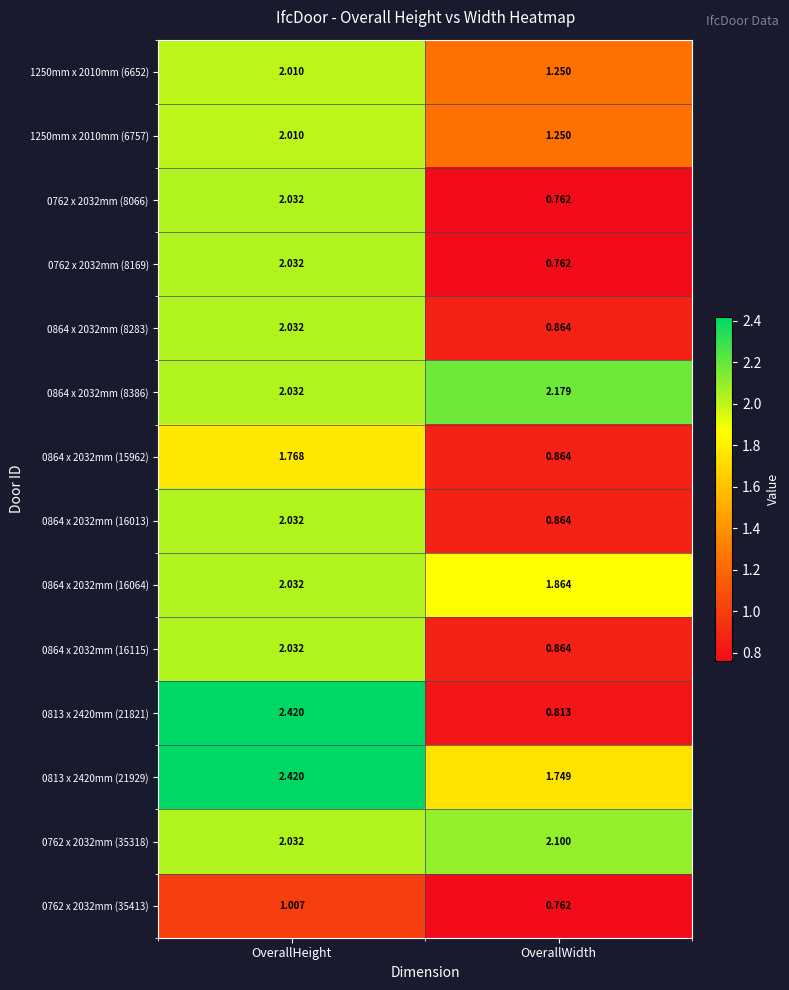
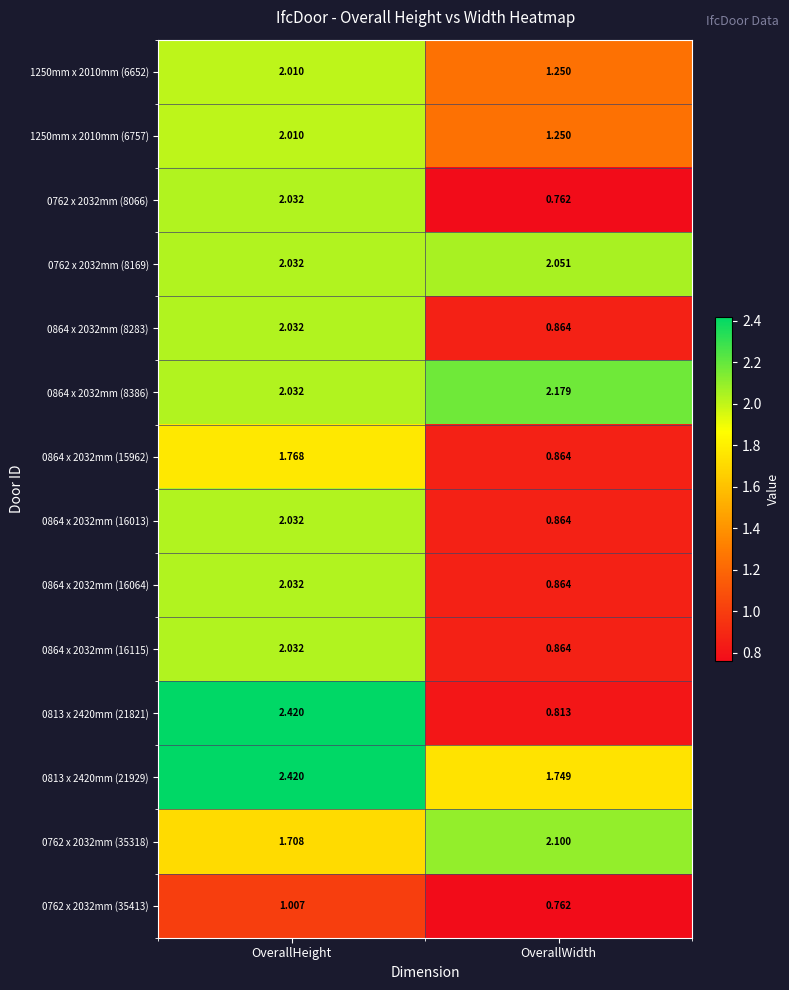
  {
    "1250mm x 2010mm (6652)": {
      "OverallHeight": 2.010,
      "OverallWidth": 1.250
    },
    "1250mm x 2010mm (6757)": {
      "OverallHeight": 2.010,
      "OverallWidth": 1.250
    },
    "0762 x 2032mm (8066)": {
      "OverallHeight": 2.032,
      "OverallWidth": 0.762
    },
    "0762 x 2032mm (8169)": {
      "OverallHeight": 2.032,
-     "OverallWidth": 0.762
+     "OverallWidth": 2.051
    },
    "0864 x 2032mm (8283)": {
      "OverallHeight": 2.032,
      "OverallWidth": 0.864
    },
    "0864 x 2032mm (8386)": {
      "OverallHeight": 2.032,
      "OverallWidth": 2.179
    },
    "0864 x 2032mm (15962)": {
      "OverallHeight": 1.768,
      "OverallWidth": 0.864
    },
    "0864 x 2032mm (16013)": {
      "OverallHeight": 2.032,
      "OverallWidth": 0.864
    },
    "0864 x 2032mm (16064)": {
      "OverallHeight": 2.032,
-     "OverallWidth": 1.864
+     "OverallWidth": 0.864
    },
    "0864 x 2032mm (16115)": {
      "OverallHeight": 2.032,
      "OverallWidth": 0.864
    },
    "0813 x 2420mm (21821)": {
      "OverallHeight": 2.420,
      "OverallWidth": 0.813
    },
    "0813 x 2420mm (21929)": {
      "OverallHeight": 2.420,
      "OverallWidth": 1.749
    },
    "0762 x 2032mm (35318)": {
-     "OverallHeight": 2.032,
+     "OverallHeight": 1.708,
      "OverallWidth": 2.100
    },
    "0762 x 2032mm (35413)": {
      "OverallHeight": 1.007,
      "OverallWidth": 0.762
    }
  }
